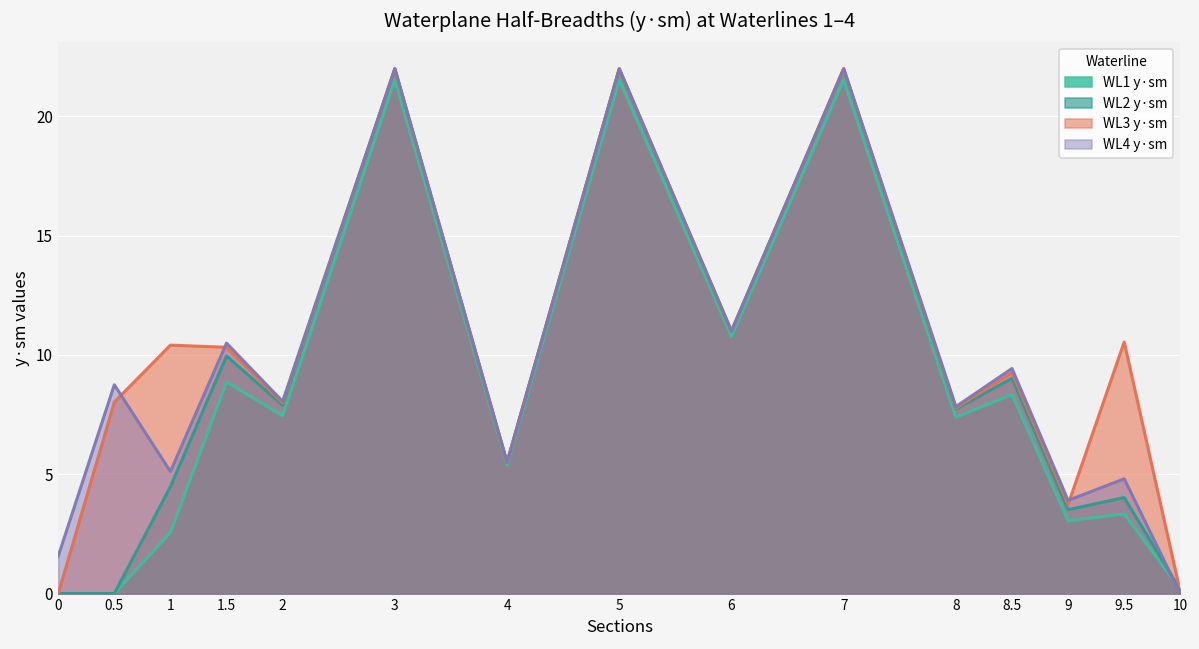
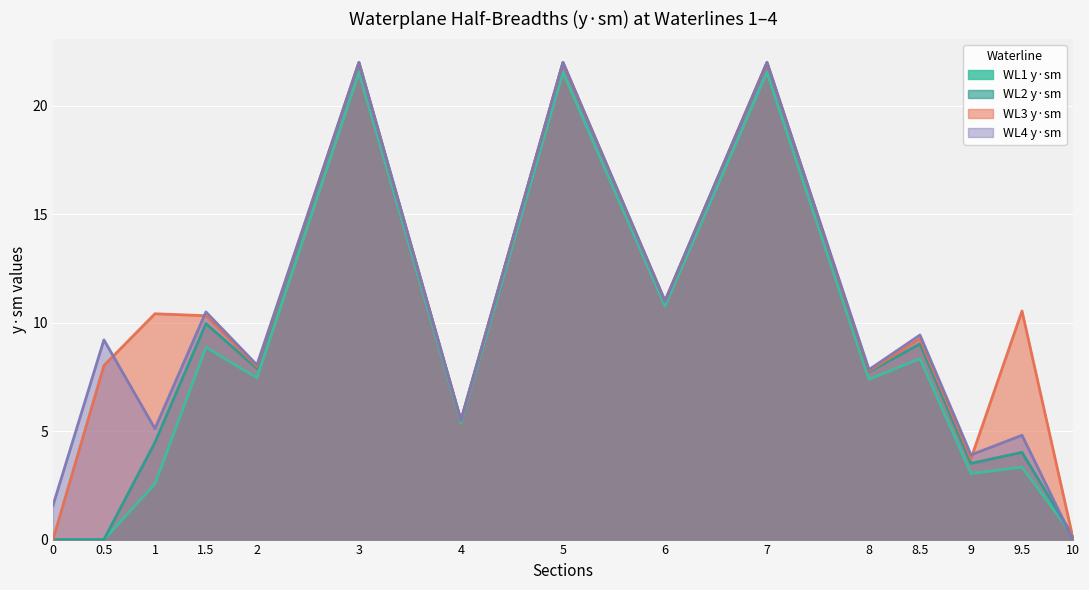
  {
    "WL3 y·sm": {
      "0.5": 8.0,
      "1": 10.4,
      "1.5": 10.3,
      "8.5": 9.3,
      "9": 3.7,
      "9.5": 10.5
    },
    "WL4 y·sm": {
      "0": 1.6,
-     "0.5": 8.8,
+     "0.5": 9.2,
      "1": 5.1,
      "1.5": 10.5,
      "8.5": 9.4,
      "9": 3.9,
      "9.5": 4.8
    }
  }
